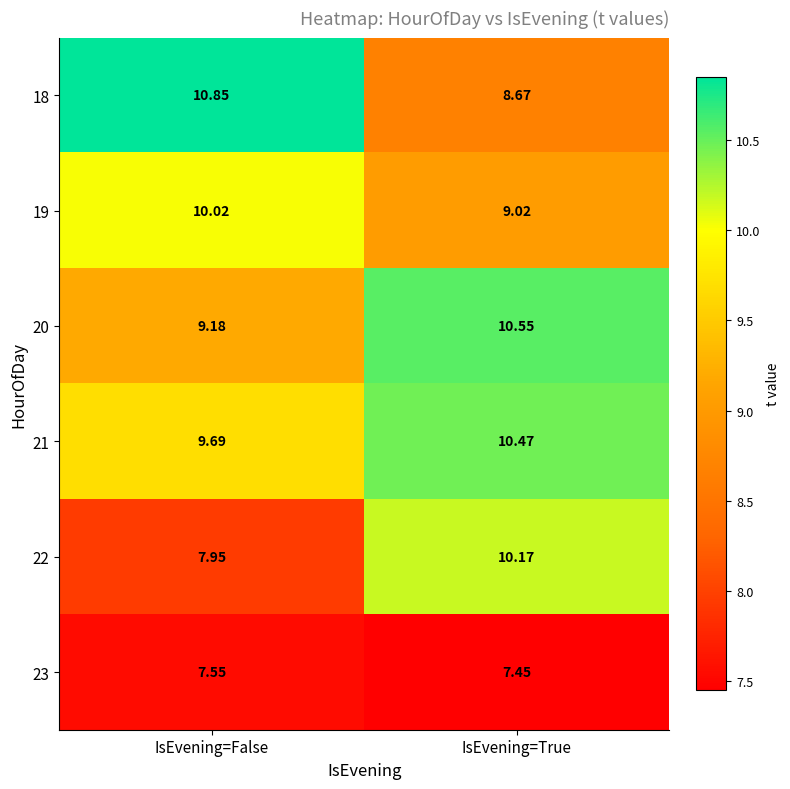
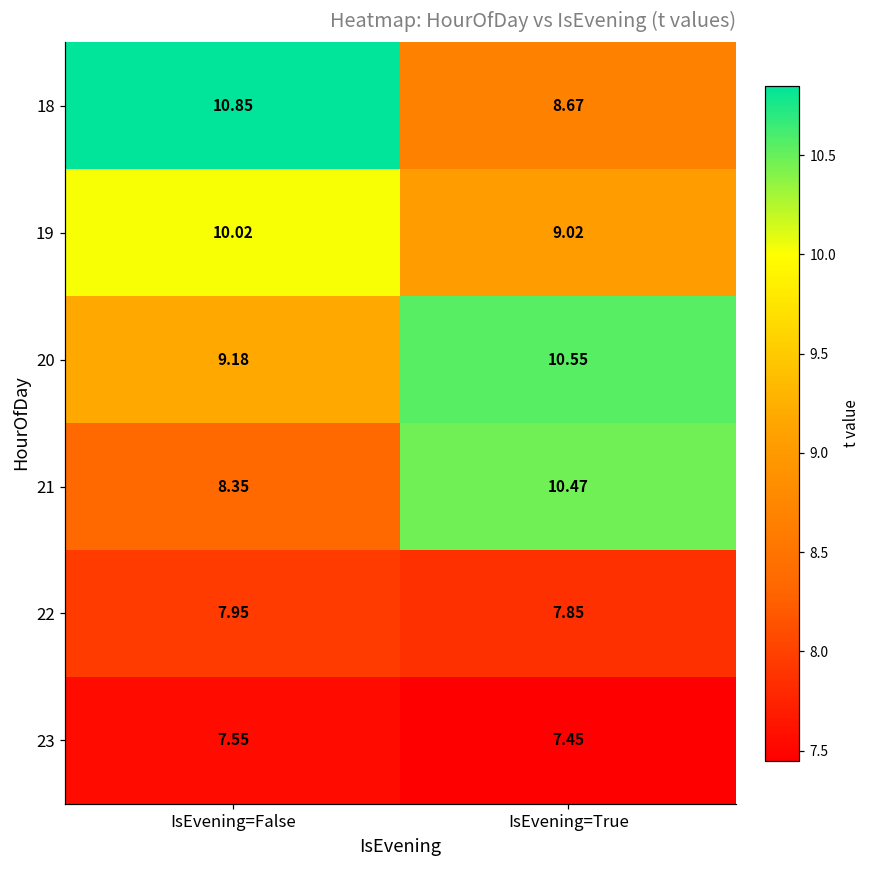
  {
    "18": {
      "IsEvening=False": 10.85,
      "IsEvening=True": 8.67
    },
    "19": {
      "IsEvening=False": 10.02,
      "IsEvening=True": 9.02
    },
    "20": {
      "IsEvening=False": 9.18,
      "IsEvening=True": 10.55
    },
    "21": {
-     "IsEvening=False": 9.69,
+     "IsEvening=False": 8.35,
      "IsEvening=True": 10.47
    },
    "22": {
      "IsEvening=False": 7.95,
-     "IsEvening=True": 10.17
+     "IsEvening=True": 7.85
    },
    "23": {
      "IsEvening=False": 7.55,
      "IsEvening=True": 7.45
    }
  }
